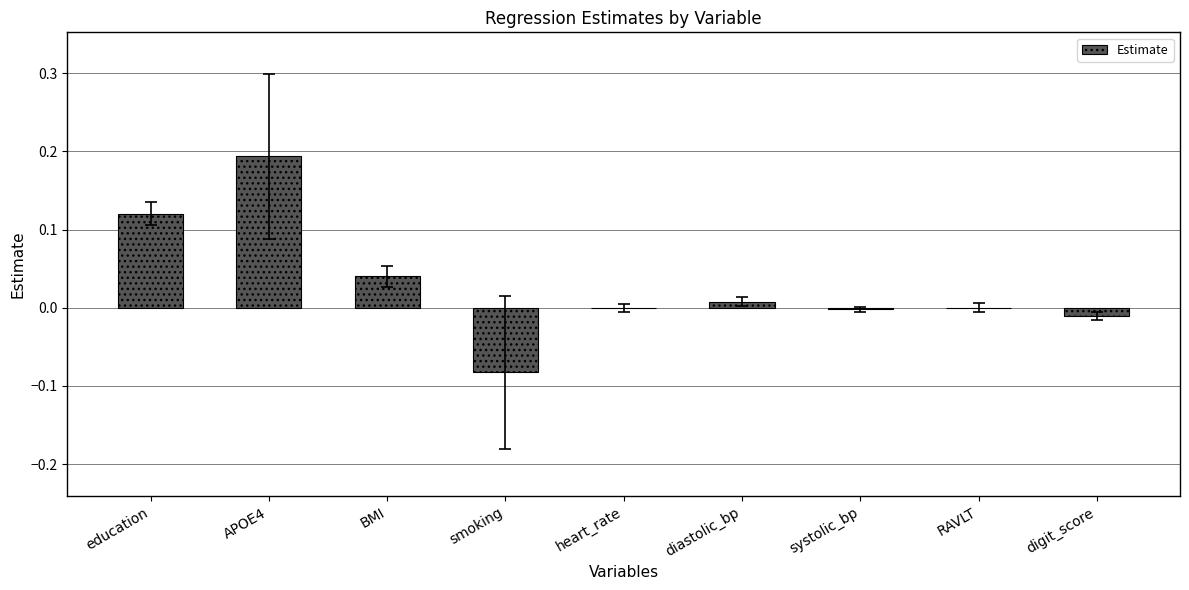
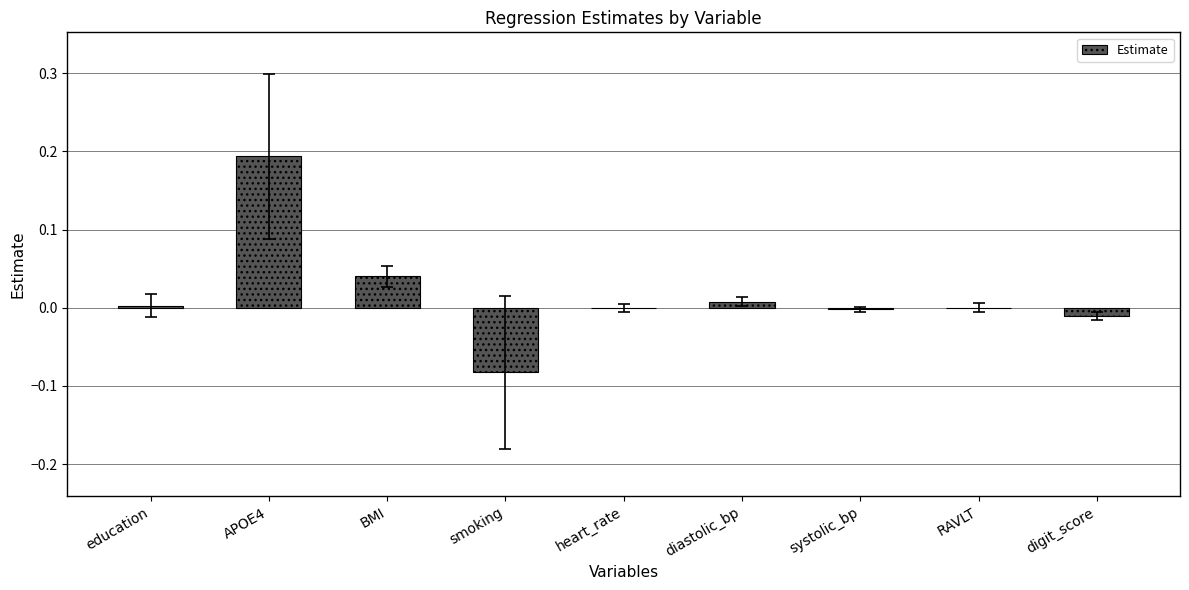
  {
    "Estimate": {
-     "education": 0.12,
+     "education": 0.00,
      "APOE4": 0.19,
      "BMI": 0.04,
      "smoking": -0.08,
      "diastolic_bp": 0.01,
      "digit_score": -0.01
    }
  }
